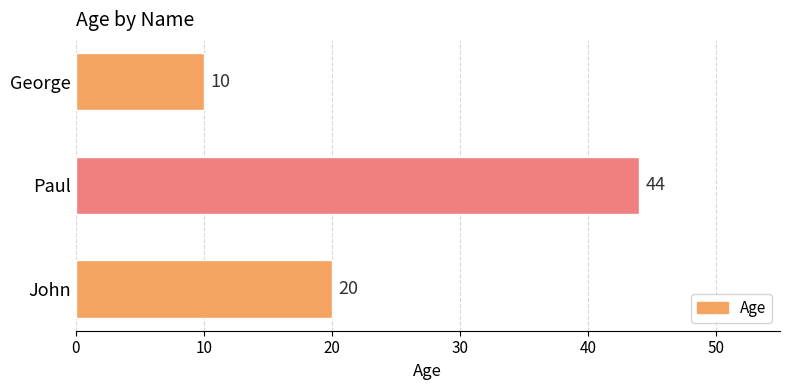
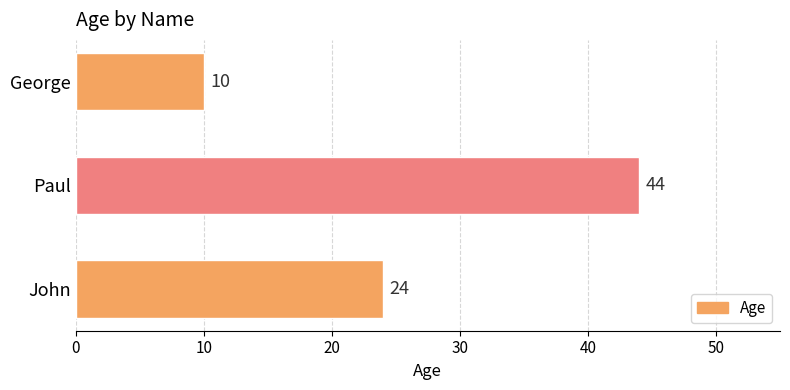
  {
    "George": 10,
    "Paul": 44,
-   "John": 20
+   "John": 24
  }
